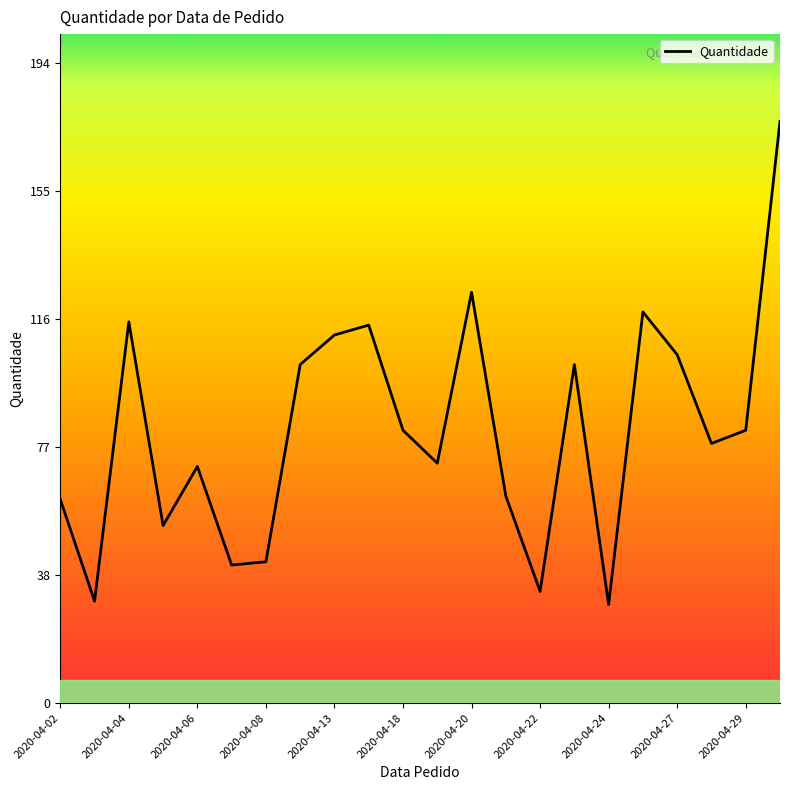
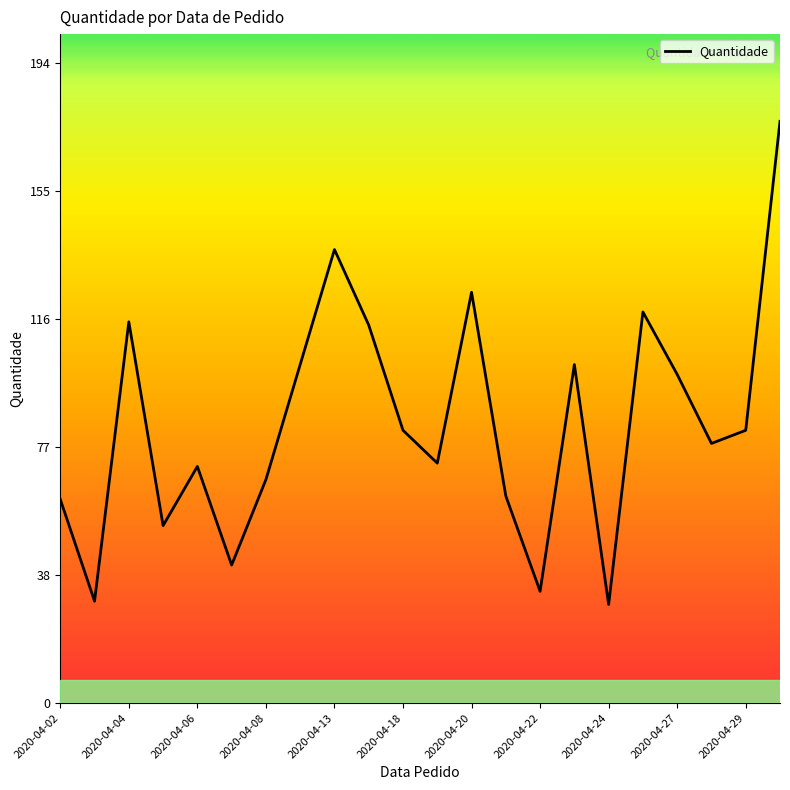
  {
    "2020-04-02": 62,
    "2020-04-04": 116,
    "2020-04-06": 72,
-   "2020-04-08": 43,
-   "2020-04-13": 112,
+   "2020-04-08": 68,
+   "2020-04-13": 138,
    "2020-04-18": 83,
    "2020-04-20": 125,
    "2020-04-22": 34,
    "2020-04-24": 30,
-   "2020-04-27": 106,
+   "2020-04-27": 100,
    "2020-04-29": 83
  }
